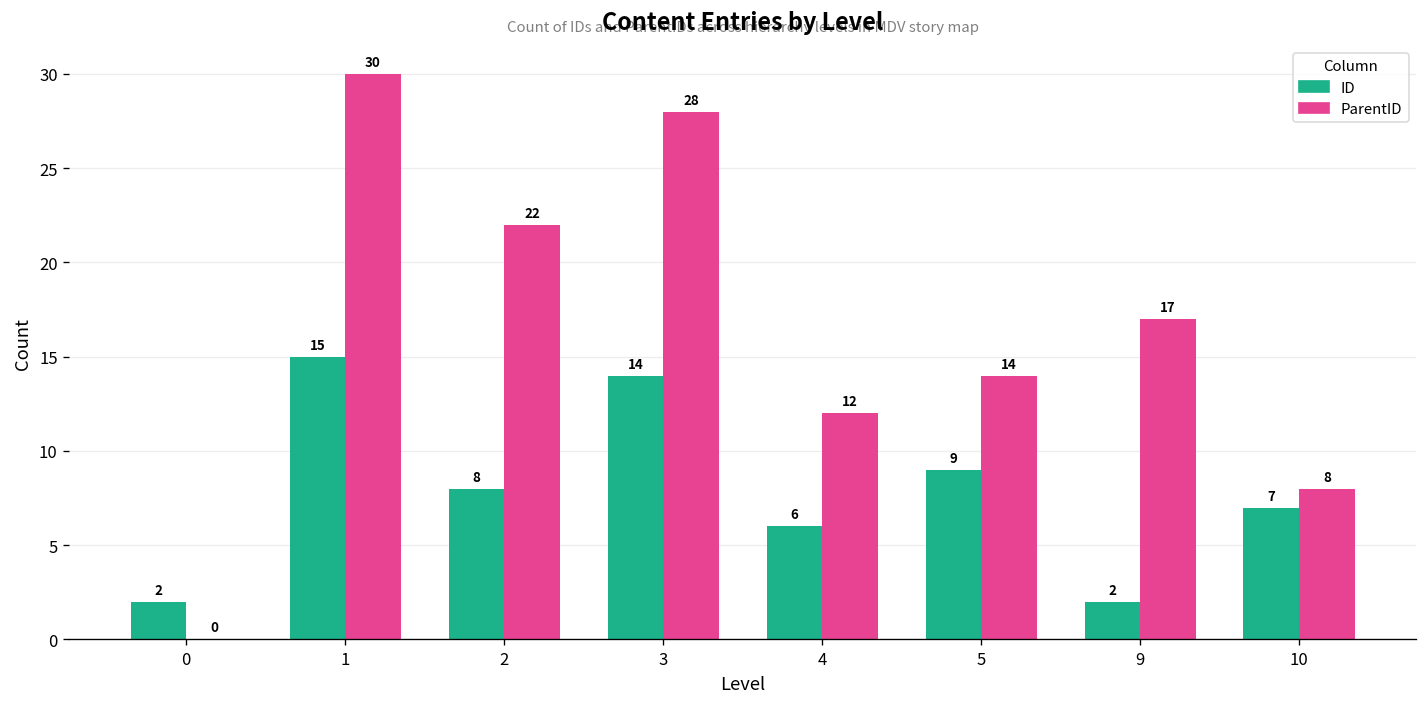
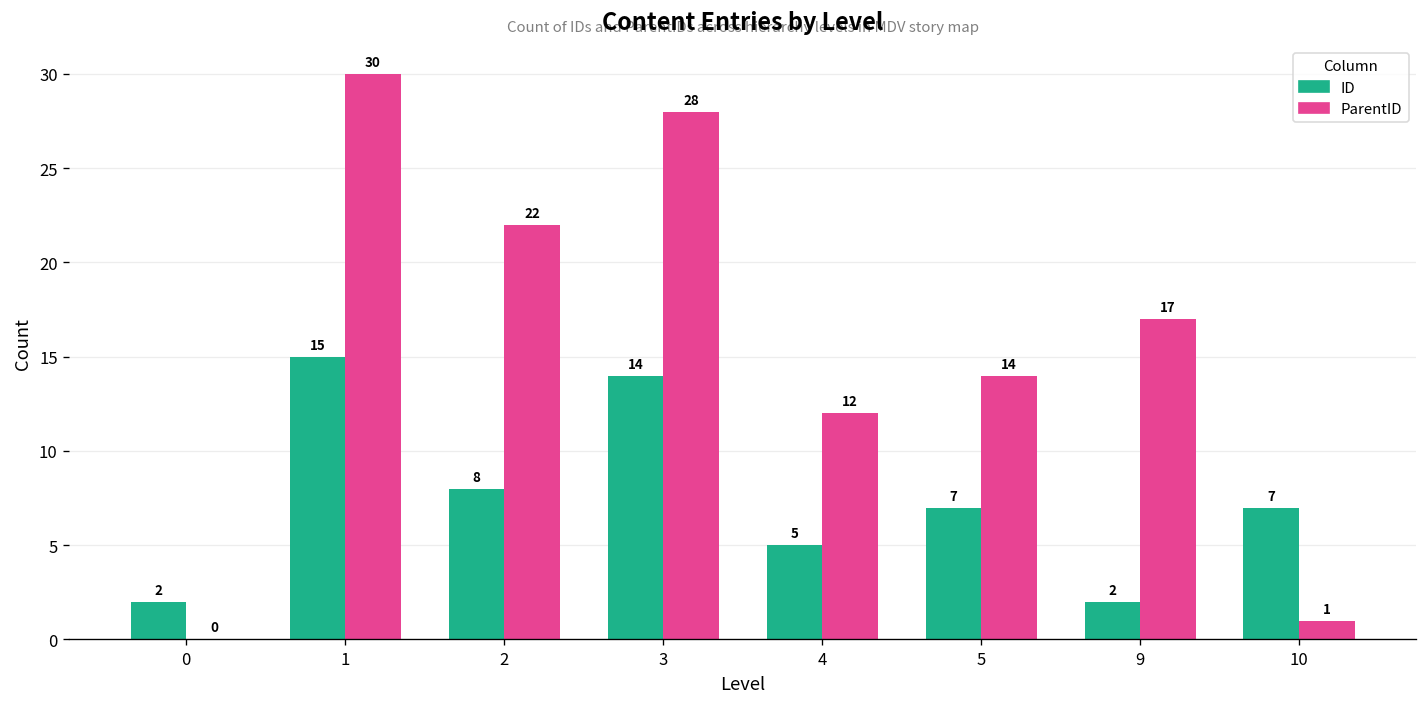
  {
    "ID": {
      "0": 2,
      "1": 15,
      "2": 8,
      "3": 14,
-     "4": 6,
-     "5": 9,
+     "4": 5,
+     "5": 7,
      "9": 2,
      "10": 7
    },
    "ParentID": {
      "0": 0,
      "1": 30,
      "2": 22,
      "3": 28,
      "4": 12,
      "5": 14,
      "9": 17,
-     "10": 8
+     "10": 1
    }
  }
